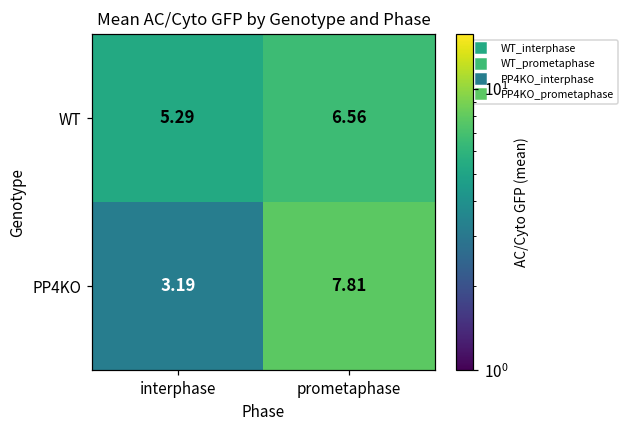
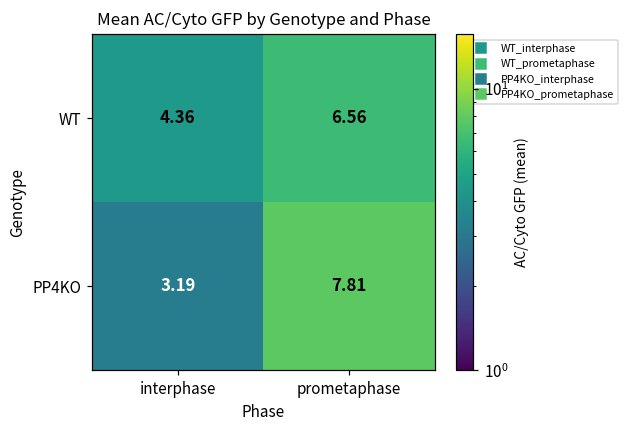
  {
    "WT": {
-     "interphase": 5.29,
+     "interphase": 4.36,
      "prometaphase": 6.56
    },
    "PP4KO": {
      "interphase": 3.19,
      "prometaphase": 7.81
    }
  }
